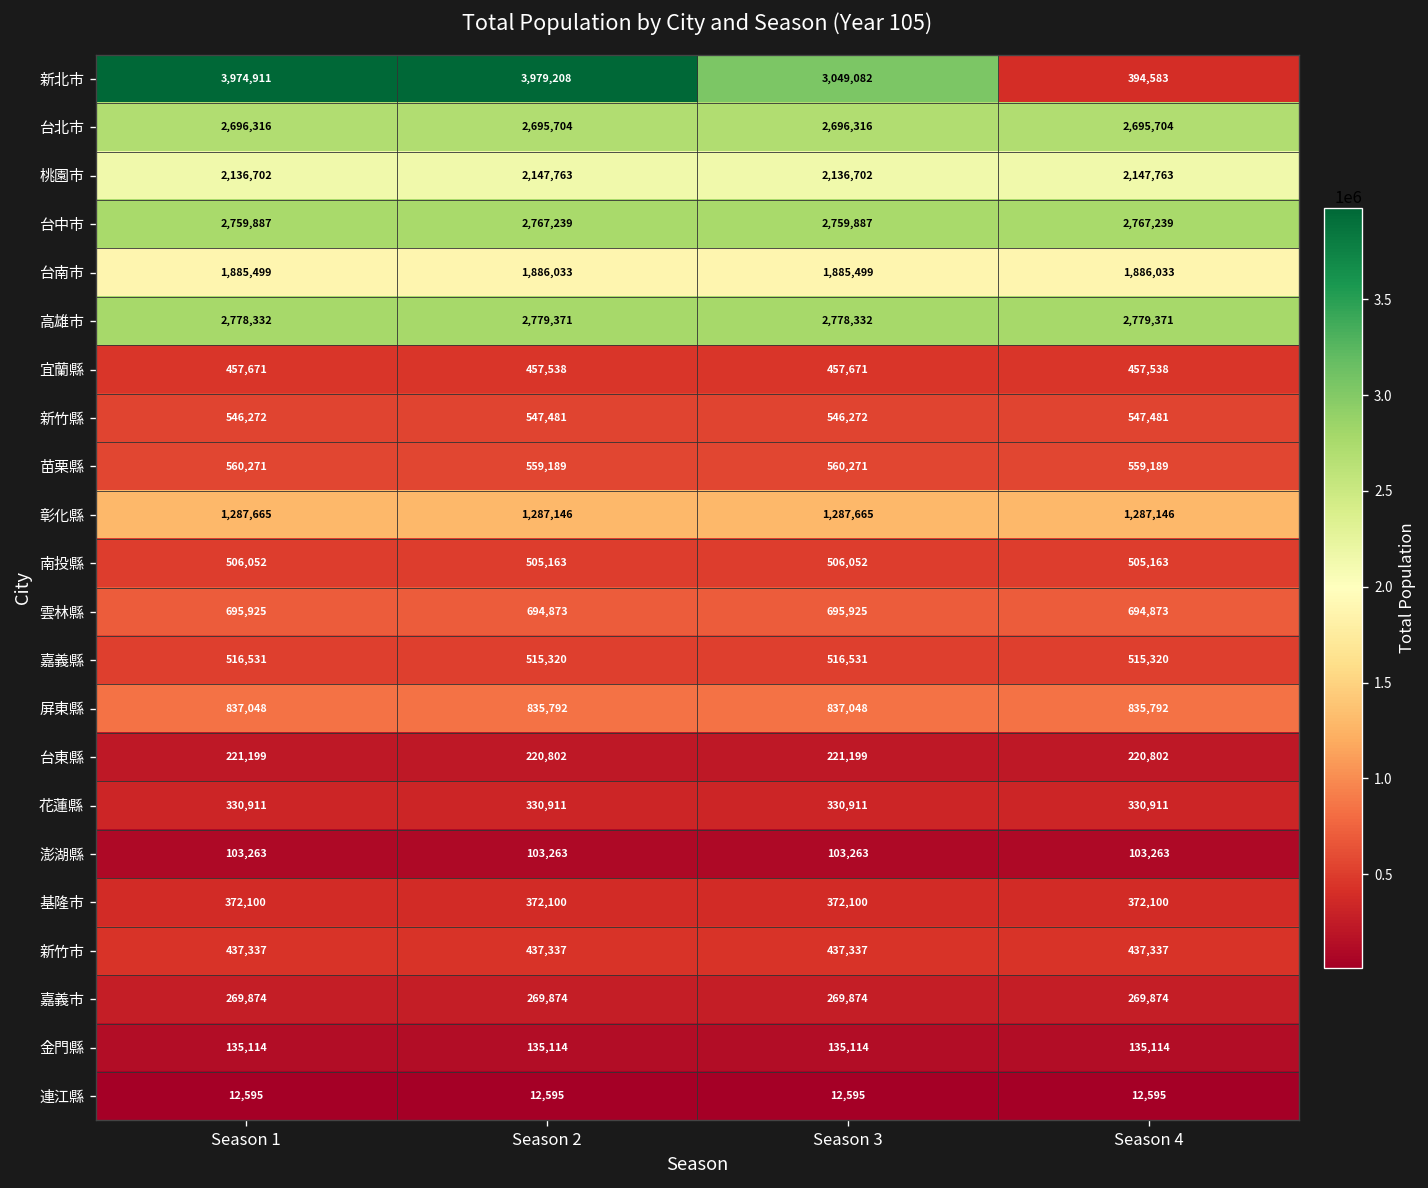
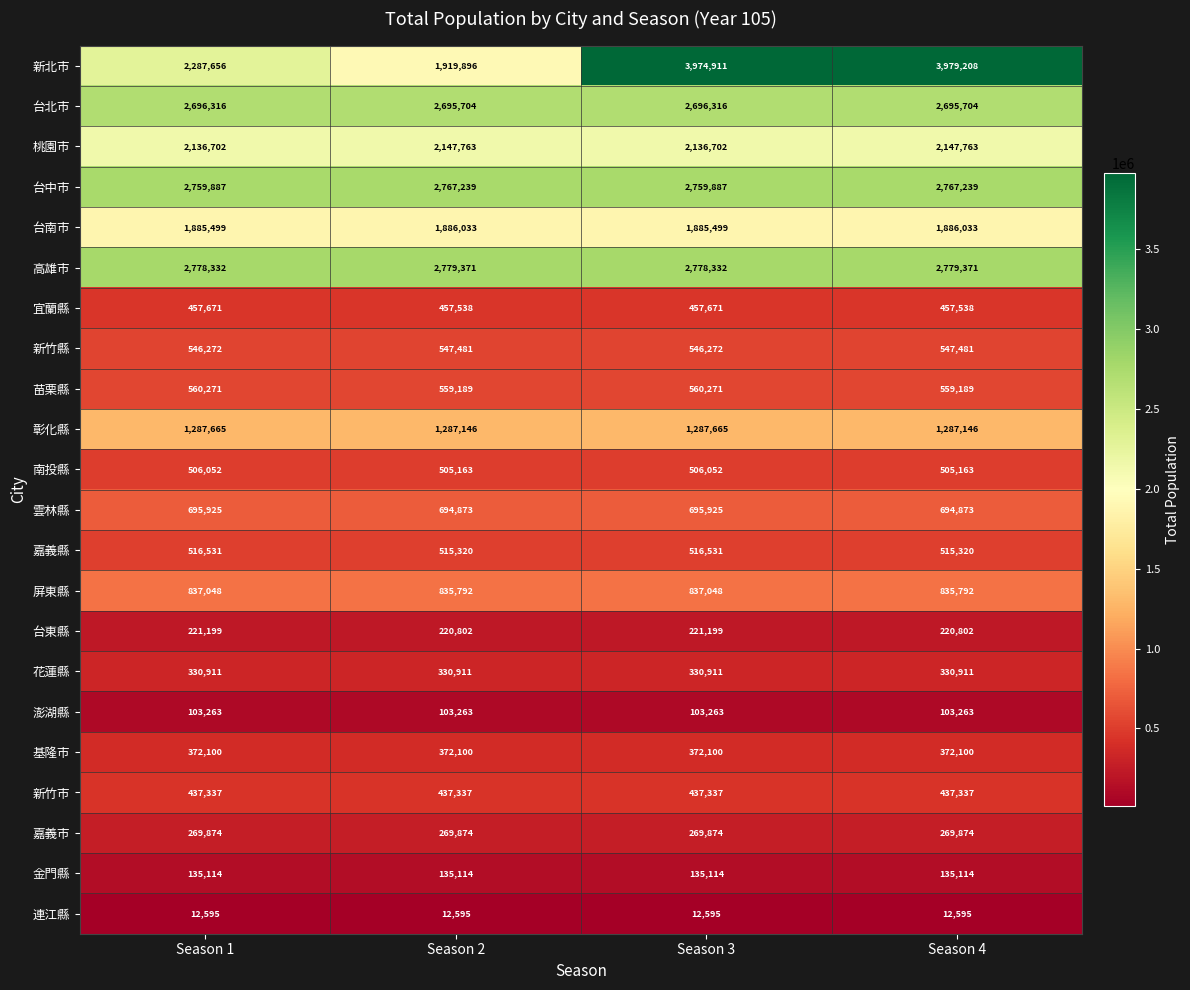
  {
    "新北市": {
-     "Season 1": "3,974,911",
-     "Season 2": "3,979,208",
-     "Season 3": "3,049,082",
-     "Season 4": "394,583"
+     "Season 1": "2,287,656",
+     "Season 2": "1,919,896",
+     "Season 3": "3,974,911",
+     "Season 4": "3,979,208"
    },
    "台北市": {
      "Season 1": "2,696,316",
      "Season 2": "2,695,704",
      "Season 3": "2,696,316",
      "Season 4": "2,695,704"
    },
    "桃園市": {
      "Season 1": "2,136,702",
      "Season 2": "2,147,763",
      "Season 3": "2,136,702",
      "Season 4": "2,147,763"
    },
    "台中市": {
      "Season 1": "2,759,887",
      "Season 2": "2,767,239",
      "Season 3": "2,759,887",
      "Season 4": "2,767,239"
    },
    "台南市": {
      "Season 1": "1,885,499",
      "Season 2": "1,886,033",
      "Season 3": "1,885,499",
      "Season 4": "1,886,033"
    },
    "高雄市": {
      "Season 1": "2,778,332",
      "Season 2": "2,779,371",
      "Season 3": "2,778,332",
      "Season 4": "2,779,371"
    },
    "宜蘭縣": {
      "Season 1": "457,671",
      "Season 2": "457,538",
      "Season 3": "457,671",
      "Season 4": "457,538"
    },
    "新竹縣": {
      "Season 1": "546,272",
      "Season 2": "547,481",
      "Season 3": "546,272",
      "Season 4": "547,481"
    },
    "苗栗縣": {
      "Season 1": "560,271",
      "Season 2": "559,189",
      "Season 3": "560,271",
      "Season 4": "559,189"
    },
    "彰化縣": {
      "Season 1": "1,287,665",
      "Season 2": "1,287,146",
      "Season 3": "1,287,665",
      "Season 4": "1,287,146"
    },
    "南投縣": {
      "Season 1": "506,052",
      "Season 2": "505,163",
      "Season 3": "506,052",
      "Season 4": "505,163"
    },
    "雲林縣": {
      "Season 1": "695,925",
      "Season 2": "694,873",
      "Season 3": "695,925",
      "Season 4": "694,873"
    },
    "嘉義縣": {
      "Season 1": "516,531",
      "Season 2": "515,320",
      "Season 3": "516,531",
      "Season 4": "515,320"
    },
    "屏東縣": {
      "Season 1": "837,048",
      "Season 2": "835,792",
      "Season 3": "837,048",
      "Season 4": "835,792"
    },
    "台東縣": {
      "Season 1": "221,199",
      "Season 2": "220,802",
      "Season 3": "221,199",
      "Season 4": "220,802"
    },
    "花蓮縣": {
      "Season 1": "330,911",
      "Season 2": "330,911",
      "Season 3": "330,911",
      "Season 4": "330,911"
    },
    "澎湖縣": {
      "Season 1": "103,263",
      "Season 2": "103,263",
      "Season 3": "103,263",
      "Season 4": "103,263"
    },
    "基隆市": {
      "Season 1": "372,100",
      "Season 2": "372,100",
      "Season 3": "372,100",
      "Season 4": "372,100"
    },
    "新竹市": {
      "Season 1": "437,337",
      "Season 2": "437,337",
      "Season 3": "437,337",
      "Season 4": "437,337"
    },
    "嘉義市": {
      "Season 1": "269,874",
      "Season 2": "269,874",
      "Season 3": "269,874",
      "Season 4": "269,874"
    },
    "金門縣": {
      "Season 1": "135,114",
      "Season 2": "135,114",
      "Season 3": "135,114",
      "Season 4": "135,114"
    },
    "連江縣": {
      "Season 1": "12,595",
      "Season 2": "12,595",
      "Season 3": "12,595",
      "Season 4": "12,595"
    }
  }
